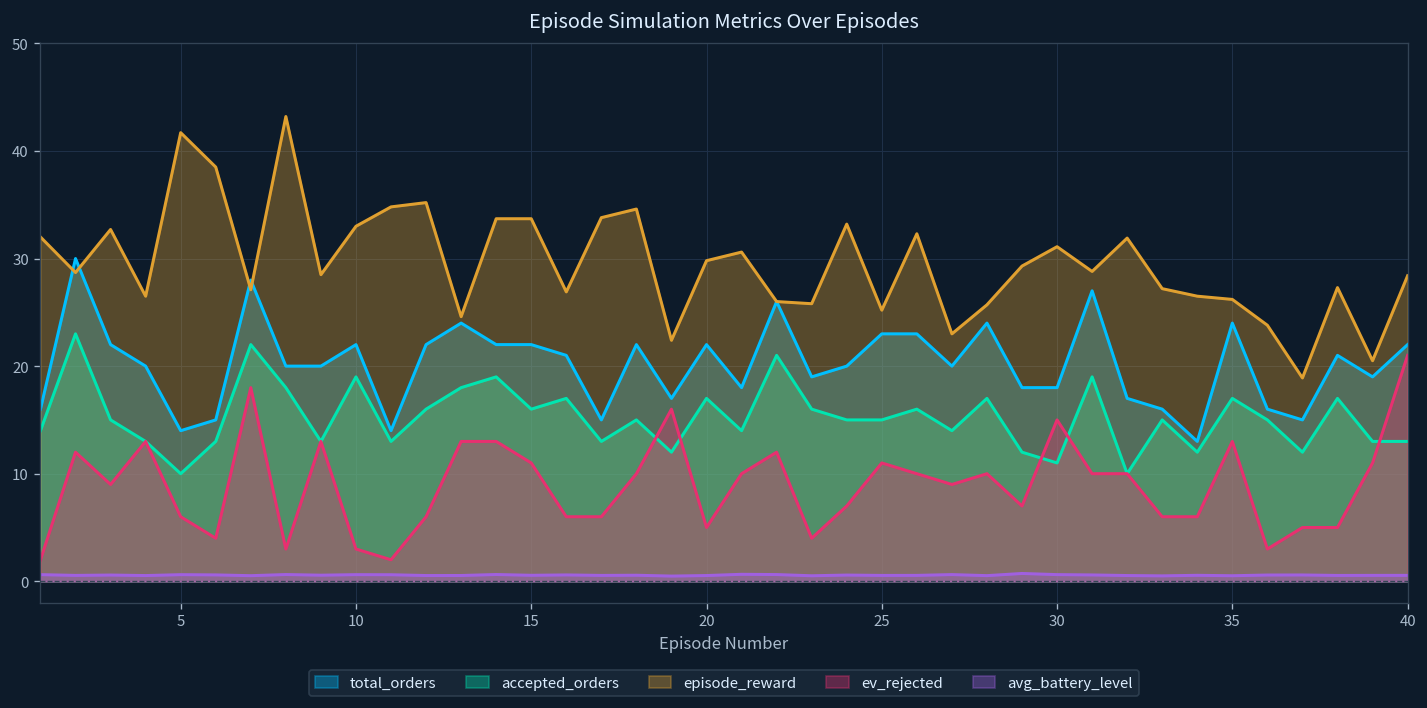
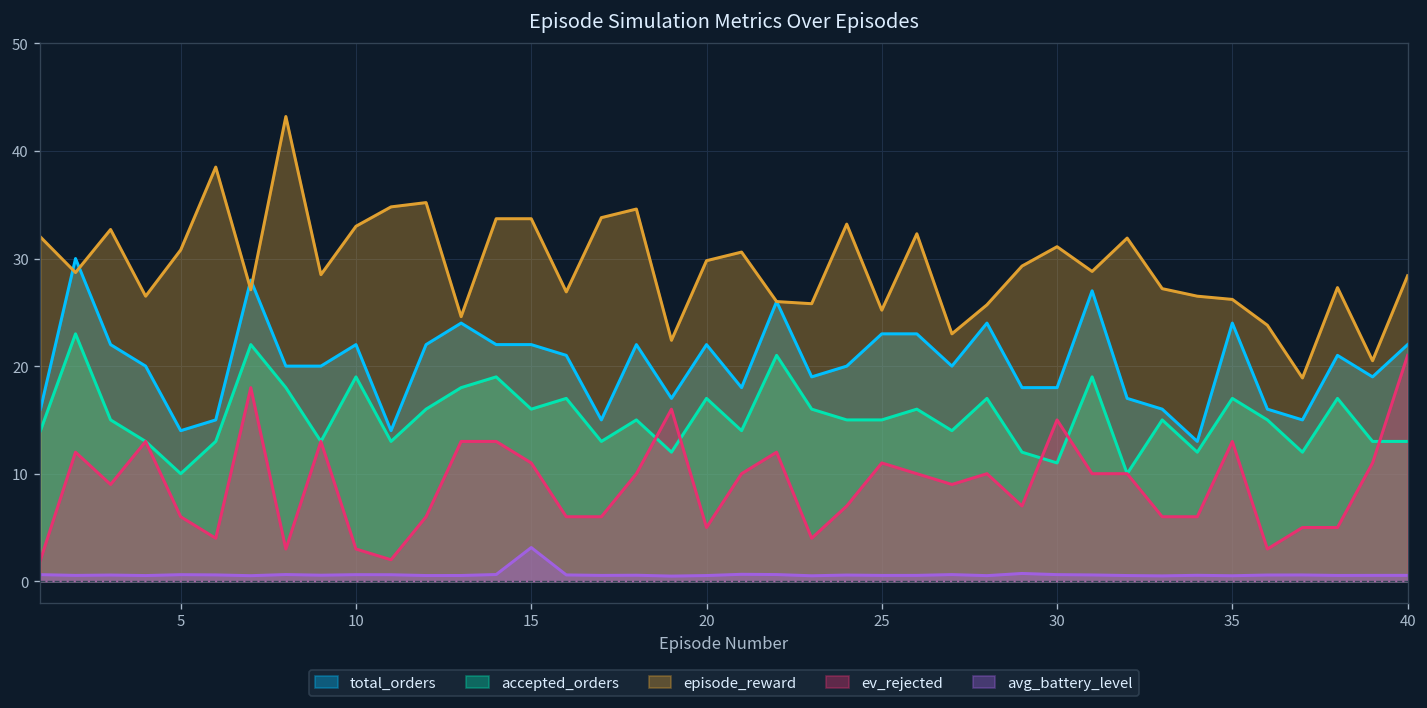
  {
    "episode_reward": {
-     "5": 42,
+     "5": 31,
      "10": 33,
      "15": 34,
      "20": 30,
      "25": 25,
      "30": 31,
      "35": 26,
      "40": 28
    },
    "ev_rejected": {
      "5": 6,
      "10": 3,
      "15": 11,
      "20": 5,
      "25": 11,
      "30": 15,
      "35": 13,
      "40": 21
    },
    "avg_battery_level": {
      "5": 1,
      "10": 1,
-     "15": 1,
+     "15": 3,
      "20": 1,
      "25": 1,
      "30": 1,
      "35": 1,
      "40": 1
    }
  }
